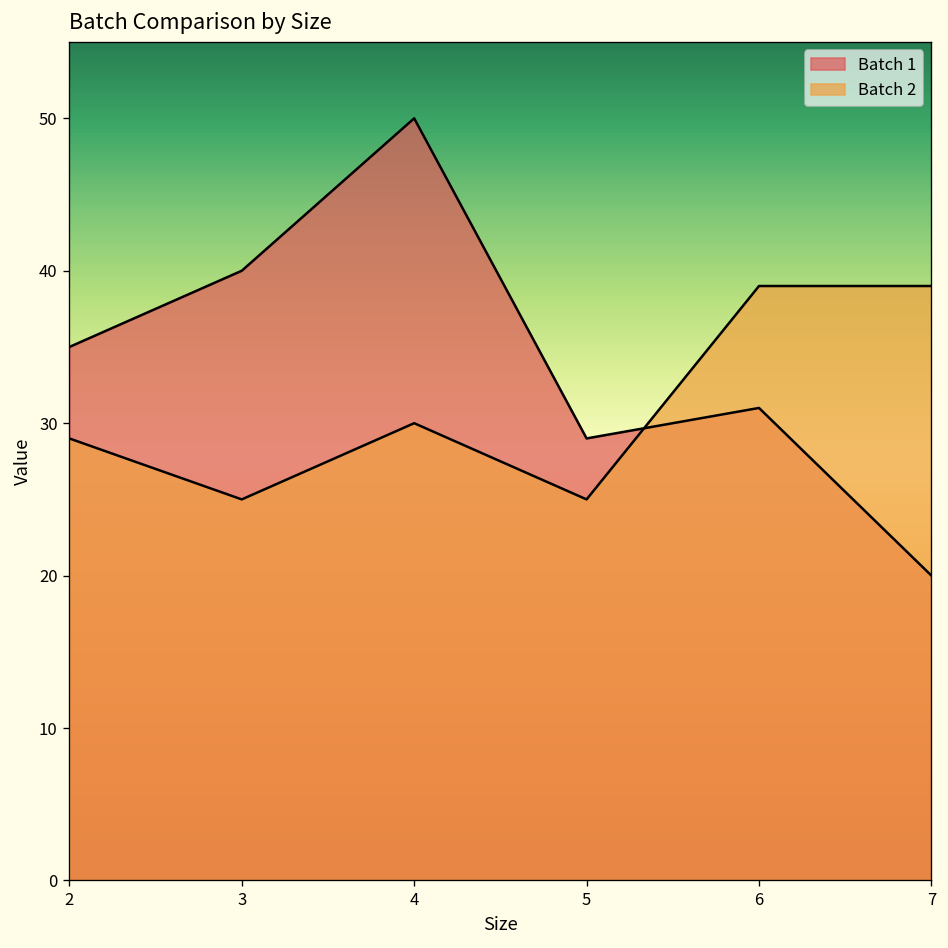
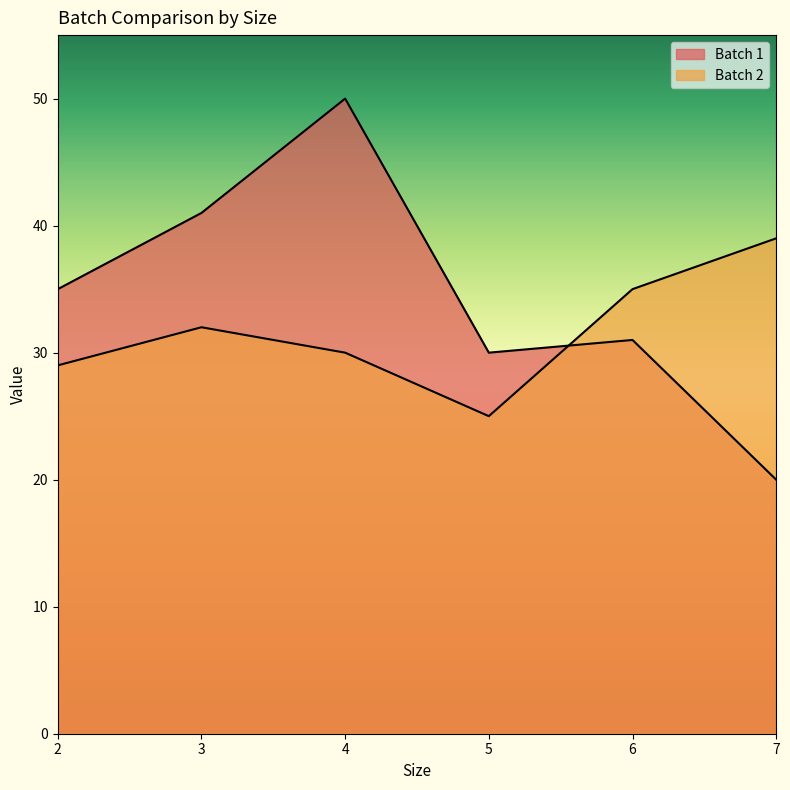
  {
    "Batch 1": {
      "2": 35,
-     "3": 40,
+     "3": 41,
      "4": 50,
-     "5": 29,
+     "5": 30,
      "6": 31,
      "7": 20
    },
    "Batch 2": {
      "2": 29,
-     "3": 25,
+     "3": 32,
      "4": 30,
      "5": 25,
-     "6": 39,
+     "6": 35,
      "7": 39
    }
  }
